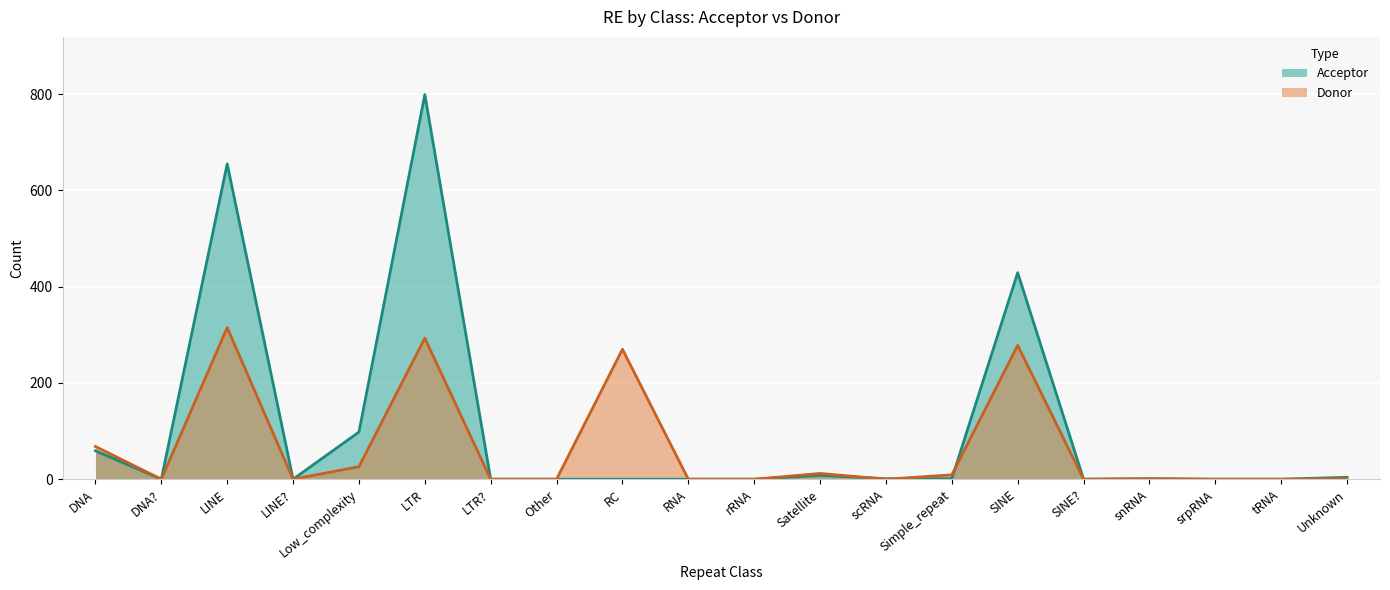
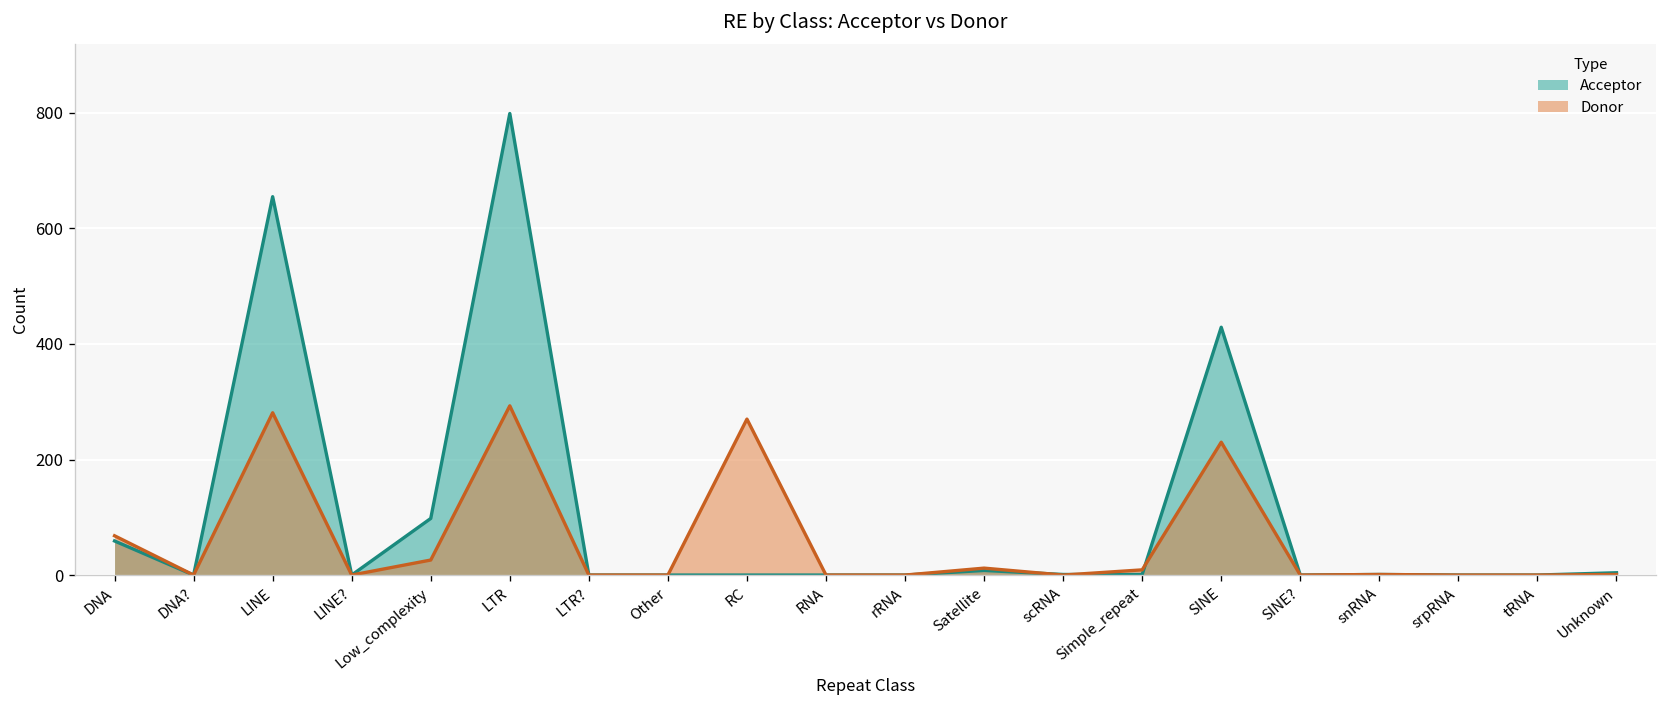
  {
    "Acceptor": {
      "DNA": 60,
      "LINE": 660,
      "Low_complexity": 100,
      "LTR": 800,
      "RC": 0,
      "Simple_repeat": 0,
      "SINE": 430
    },
    "Donor": {
      "DNA": 70,
-     "LINE": 320,
+     "LINE": 280,
      "Low_complexity": 30,
      "LTR": 290,
      "RC": 270,
      "Simple_repeat": 10,
-     "SINE": 280
+     "SINE": 230
    }
  }
